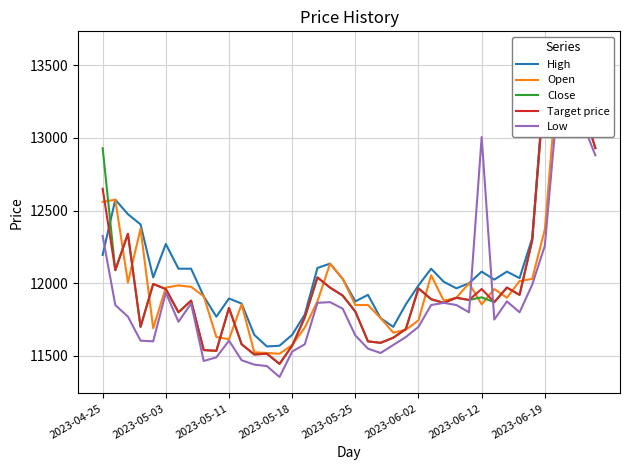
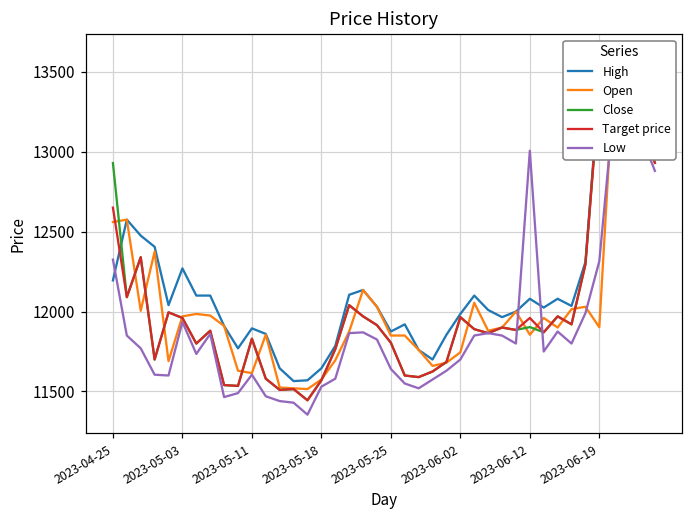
  {
    "High": {
      "2023-04-25": 12200,
      "2023-05-03": 12270,
      "2023-05-11": 11900,
      "2023-05-18": 11650,
      "2023-05-25": 11880,
      "2023-06-02": 11990,
      "2023-06-12": 12080
    },
    "Open": {
      "2023-04-25": 12560,
      "2023-05-25": 11850,
      "2023-06-02": 11750,
      "2023-06-12": 11860,
-     "2023-06-19": 12370
+     "2023-06-19": 11900
    },
    "Close": {
      "2023-04-25": 12930,
      "2023-06-12": 11900
    },
    "Target price": {
      "2023-04-25": 12650,
      "2023-06-12": 11960
    },
    "Low": {
      "2023-04-25": 12330,
      "2023-05-03": 11940,
      "2023-05-18": 11530,
      "2023-05-25": 11640,
      "2023-06-02": 11700,
      "2023-06-12": 13010,
-     "2023-06-19": 12260
+     "2023-06-19": 12320
    }
  }
